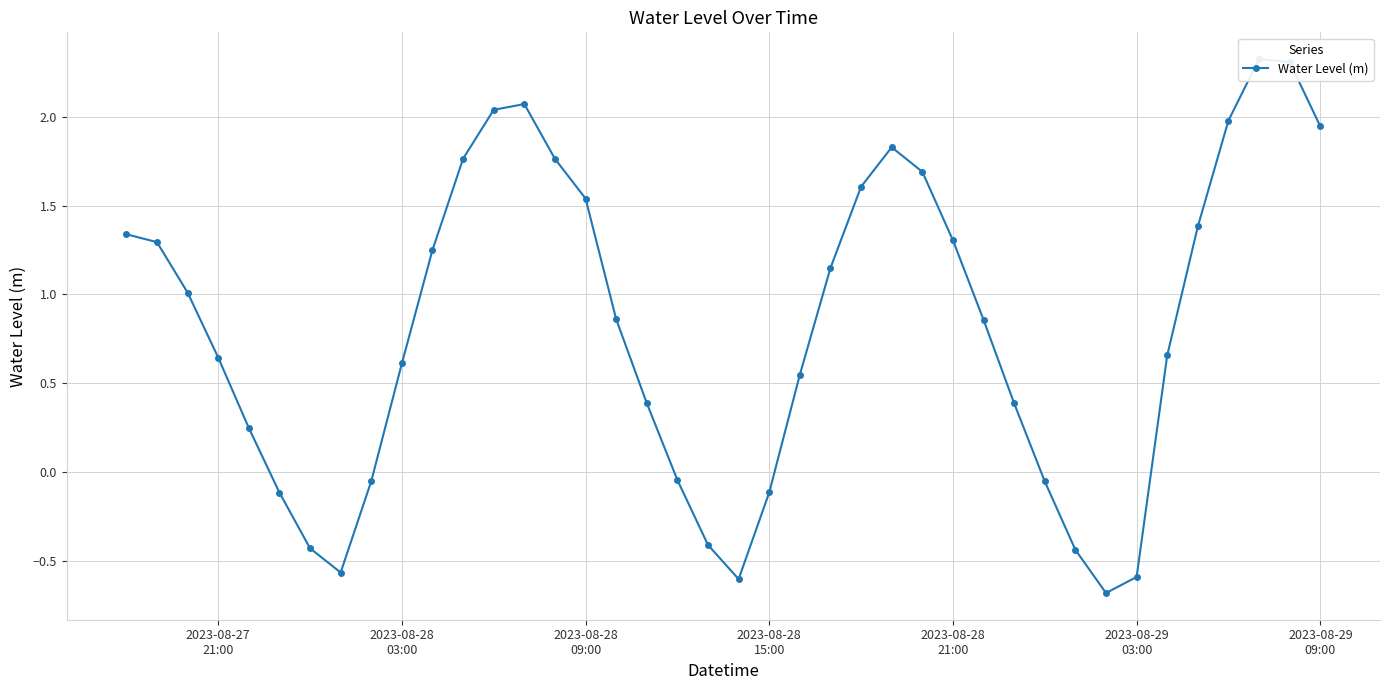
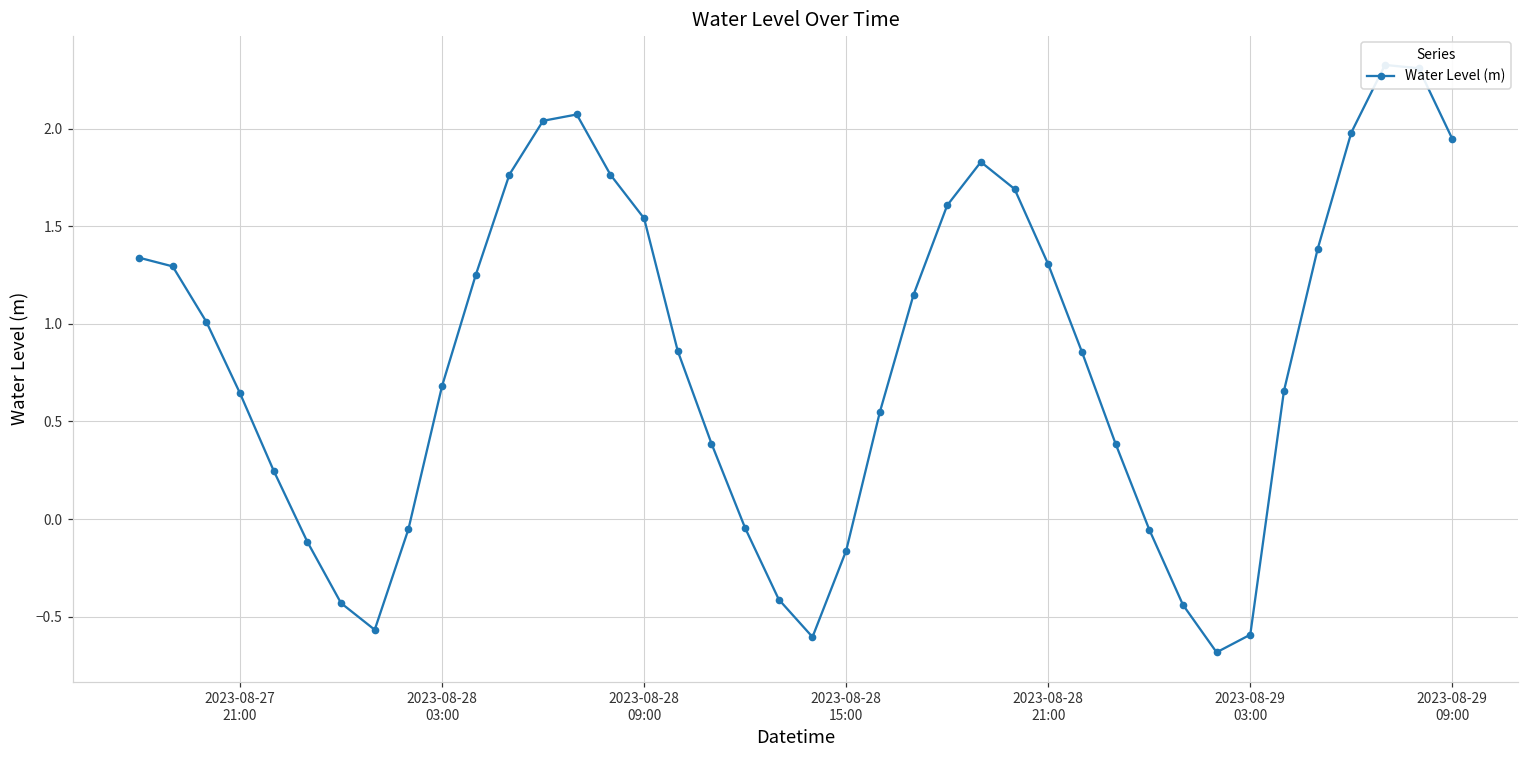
  {
    "2023-08-27 21:00": 0.64,
-   "2023-08-28 03:00": 0.61,
+   "2023-08-28 03:00": 0.68,
    "2023-08-28 09:00": 1.54,
-   "2023-08-28 15:00": -0.12,
+   "2023-08-28 15:00": -0.16,
    "2023-08-28 21:00": 1.30,
    "2023-08-29 03:00": -0.59,
    "2023-08-29 09:00": 1.95
  }
